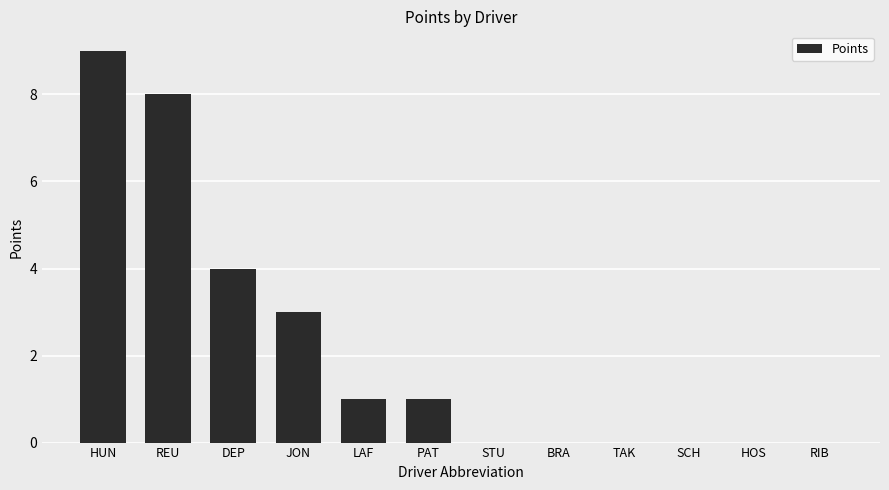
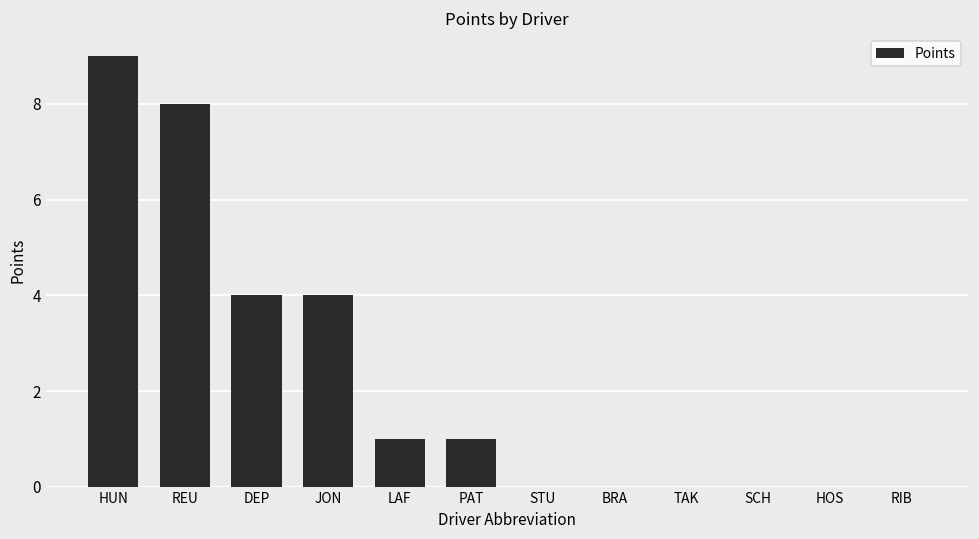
  {
    "HUN": 9,
    "REU": 8,
    "DEP": 4,
-   "JON": 3,
+   "JON": 4,
    "LAF": 1,
    "PAT": 1,
    "STU": 0,
    "BRA": 0,
    "TAK": 0,
    "SCH": 0,
    "HOS": 0,
    "RIB": 0
  }
